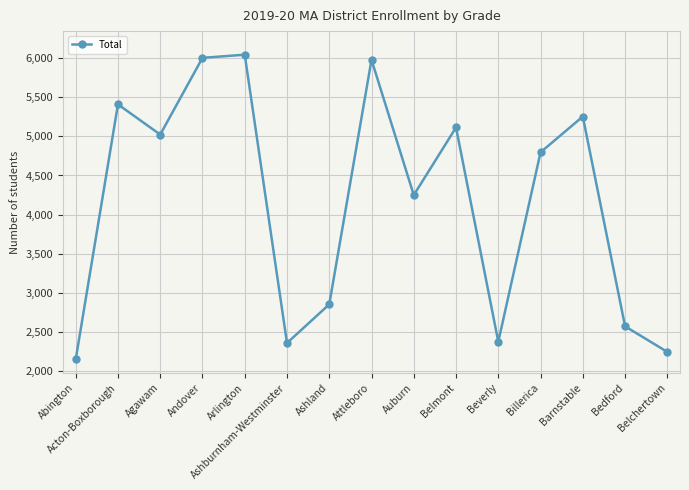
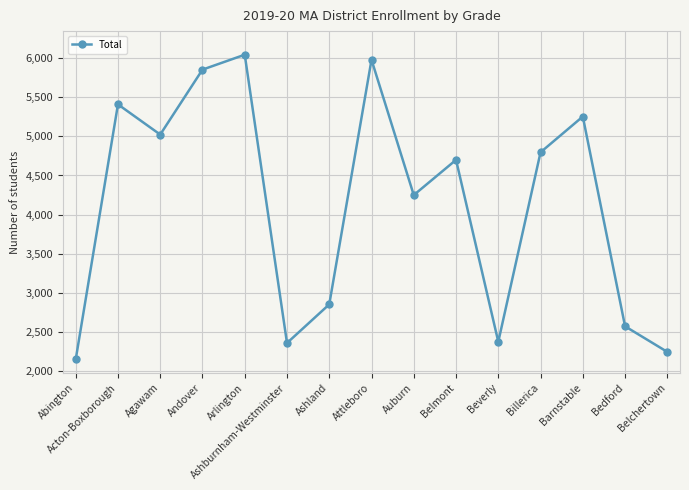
  {
    "Abington": "2,100",
    "Acton-Boxborough": "5,400",
    "Agawam": "5,000",
-   "Andover": "6,000",
+   "Andover": "5,900",
    "Arlington": "6,000",
    "Ashburnham-Westminster": "2,400",
    "Ashland": "2,800",
    "Attleboro": "6,000",
    "Auburn": "4,200",
-   "Belmont": "5,100",
+   "Belmont": "4,700",
    "Beverly": "2,400",
    "Billerica": "4,800",
    "Barnstable": "5,300",
    "Bedford": "2,600",
    "Belchertown": "2,200"
  }
